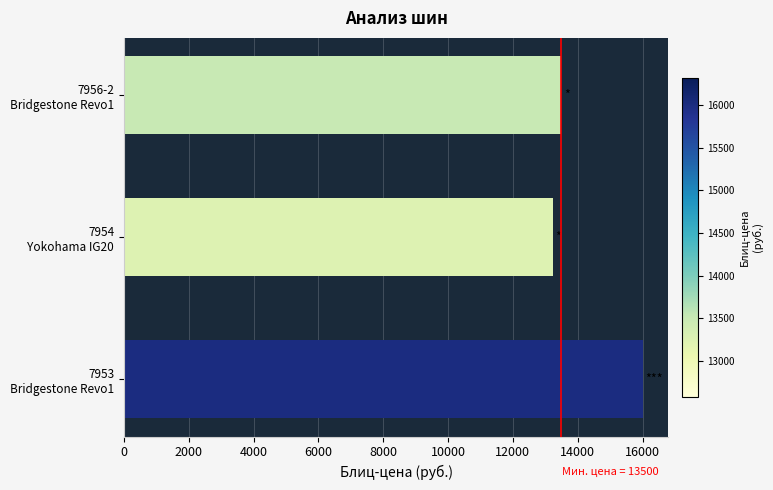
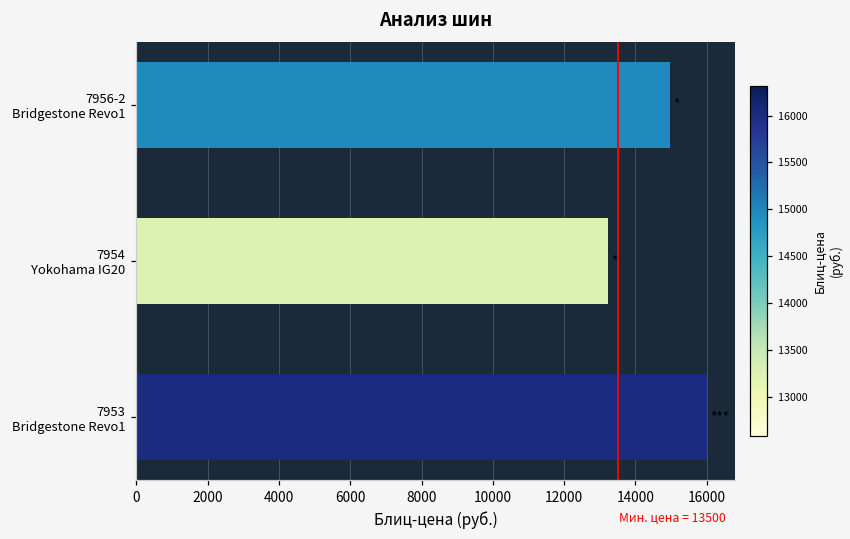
  {
-   "7956-2 Bridgestone Revo1": 13500,
+   "7956-2 Bridgestone Revo1": 15000,
    "7954 Yokohama IG20": 13200,
    "7953 Bridgestone Revo1": 16000
  }
